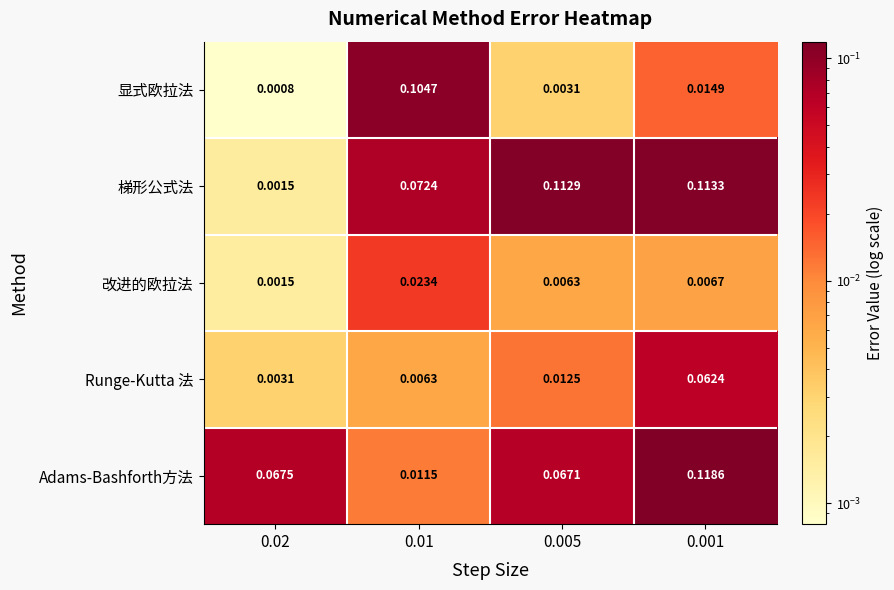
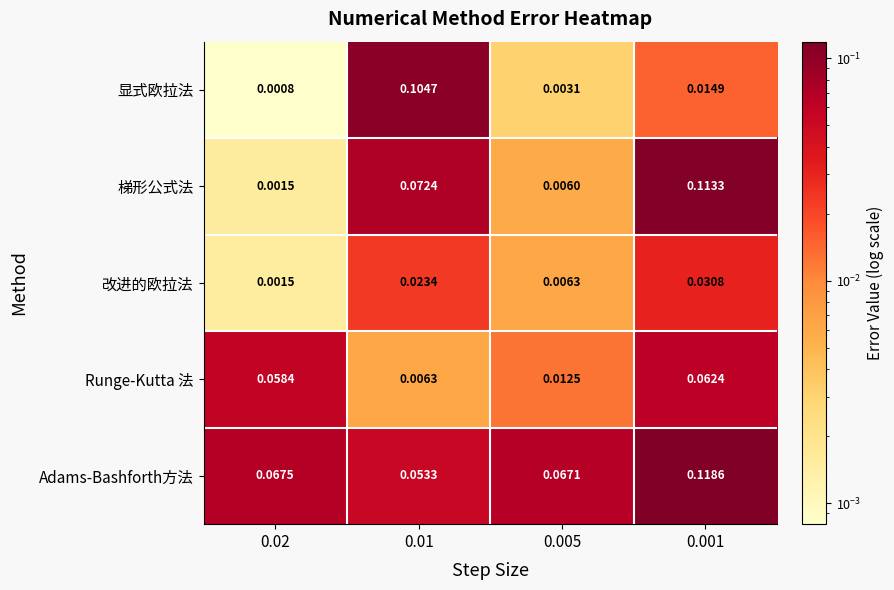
  {
    "显式欧拉法": {
      "0.02": 0.0008,
      "0.01": 0.1047,
      "0.005": 0.0031,
      "0.001": 0.0149
    },
    "梯形公式法": {
      "0.02": 0.0015,
      "0.01": 0.0724,
-     "0.005": 0.1129,
+     "0.005": 0.0060,
      "0.001": 0.1133
    },
    "改进的欧拉法": {
      "0.02": 0.0015,
      "0.01": 0.0234,
      "0.005": 0.0063,
-     "0.001": 0.0067
+     "0.001": 0.0308
    },
    "Runge-Kutta 法": {
-     "0.02": 0.0031,
+     "0.02": 0.0584,
      "0.01": 0.0063,
      "0.005": 0.0125,
      "0.001": 0.0624
    },
    "Adams-Bashforth方法": {
      "0.02": 0.0675,
-     "0.01": 0.0115,
+     "0.01": 0.0533,
      "0.005": 0.0671,
      "0.001": 0.1186
    }
  }
